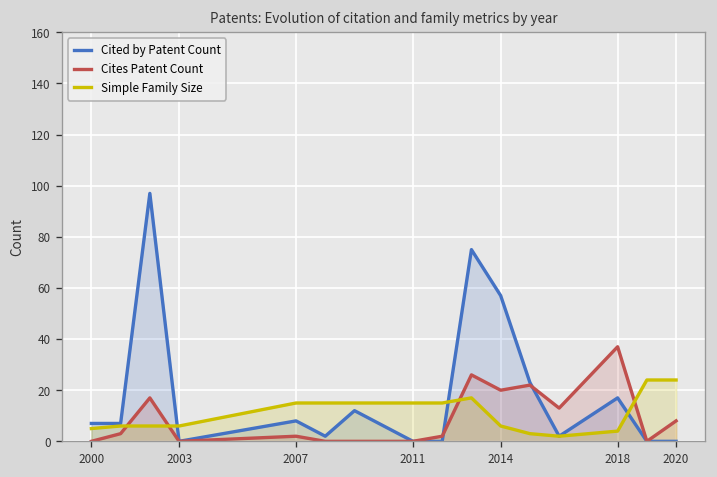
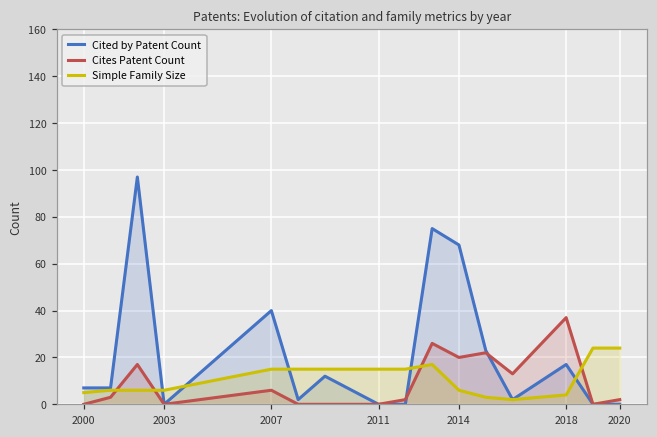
  {
    "Cited by Patent Count": {
      "2000": 7,
-     "2007": 8,
-     "2014": 57,
+     "2007": 40,
+     "2014": 68,
      "2018": 17,
      "2020": 0
    },
    "Cites Patent Count": {
      "2000": 0,
-     "2007": 2,
+     "2007": 6,
      "2014": 20,
      "2018": 37,
-     "2020": 8
+     "2020": 2
    },
    "Simple Family Size": {
      "2000": 5,
      "2003": 6,
      "2007": 15,
      "2011": 15,
      "2014": 6,
      "2018": 4,
      "2020": 24
    }
  }
